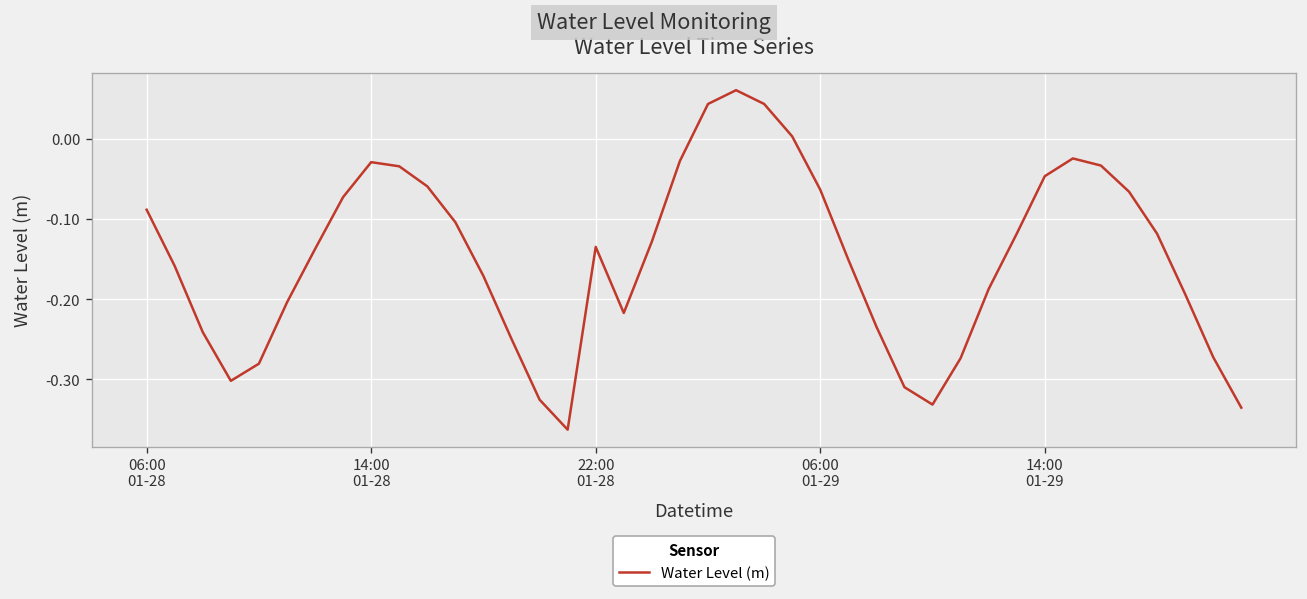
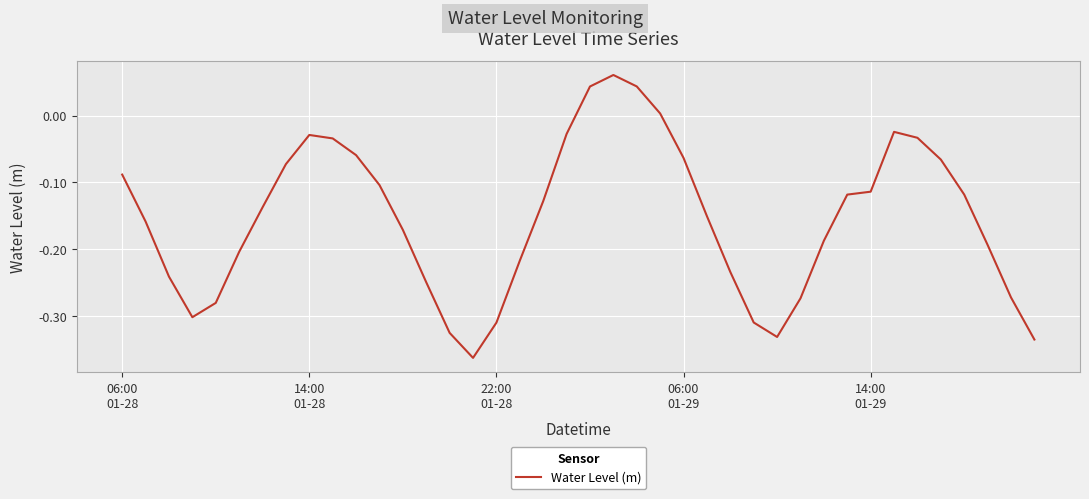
  {
    "06:00 01-28": -0.09,
    "14:00 01-28": -0.03,
-   "22:00 01-28": -0.13,
+   "22:00 01-28": -0.31,
    "06:00 01-29": -0.06,
-   "14:00 01-29": -0.05
+   "14:00 01-29": -0.11
  }
